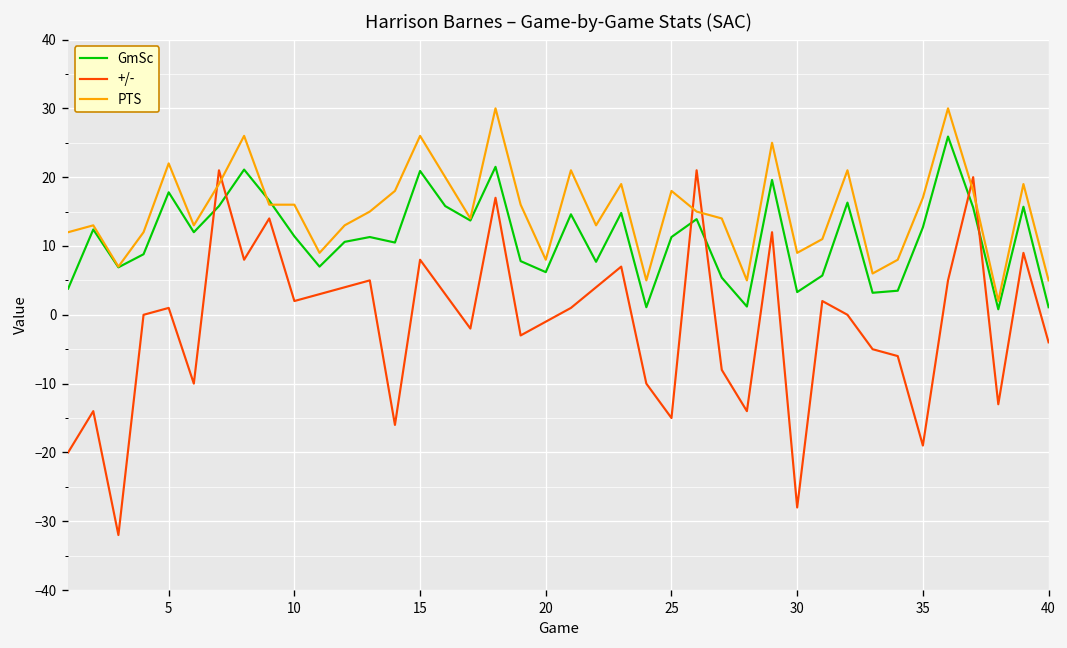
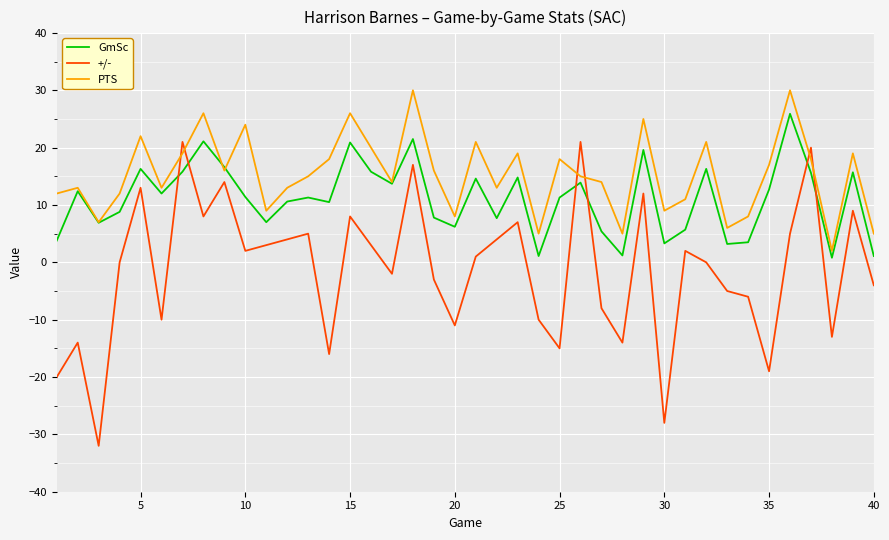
  {
    "GmSc": {
-     "5": 18,
+     "5": 16,
      "10": 11,
      "15": 21,
      "20": 6,
      "25": 11,
      "30": 3,
      "35": 13,
      "40": 1
    },
    "+/-": {
-     "5": 1,
+     "5": 13,
      "10": 2,
      "15": 8,
-     "20": -1,
+     "20": -11,
      "25": -15,
      "30": -28,
      "35": -19,
      "40": -4
    },
    "PTS": {
      "5": 22,
-     "10": 16,
+     "10": 24,
      "15": 26,
      "20": 8,
      "25": 18,
      "30": 9,
      "35": 17,
      "40": 5
    }
  }
